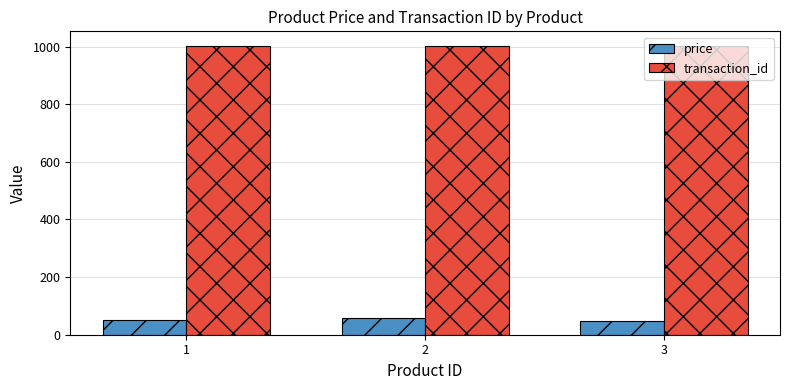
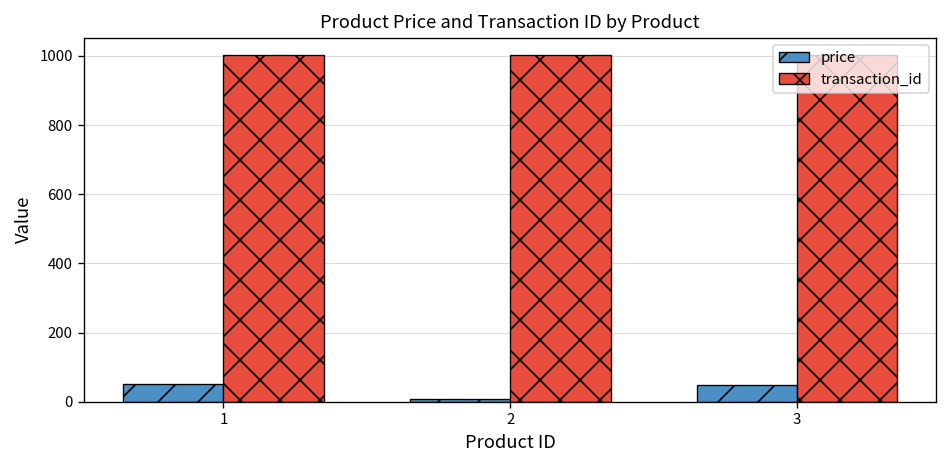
  {
    "price": {
      "1": 50,
-     "2": 60,
+     "2": 10,
      "3": 50
    },
    "transaction_id": {
      "1": 1000,
      "2": 1000
    }
  }
